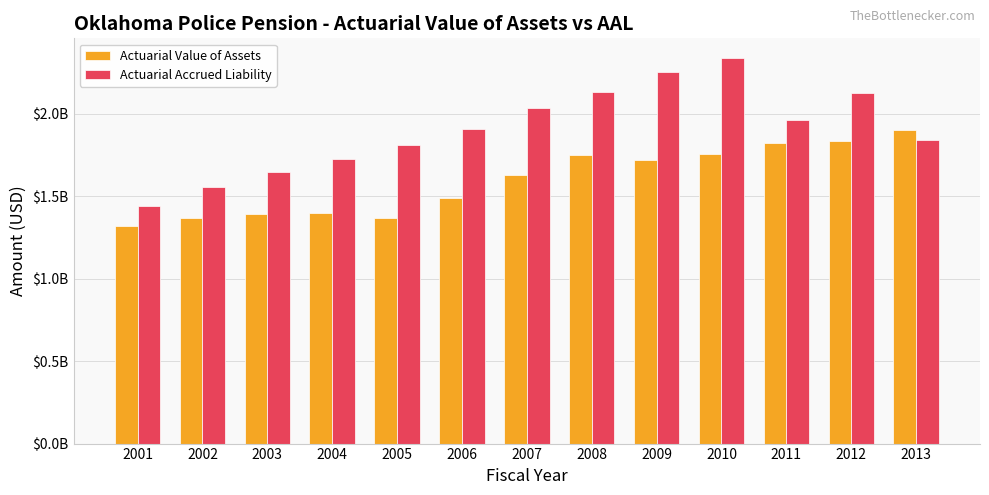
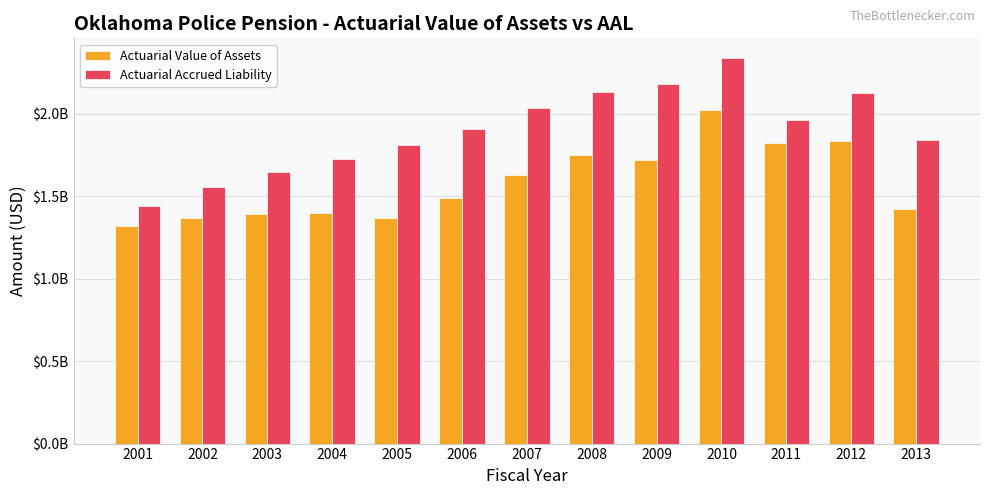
  {
    "Actuarial Value of Assets": {
      "2001": "$1320000000",
      "2002": "$1370000000",
      "2003": "$1390000000",
      "2004": "$1400000000",
      "2005": "$1370000000",
      "2006": "$1490000000",
      "2007": "$1630000000",
      "2008": "$1750000000",
      "2009": "$1720000000",
-     "2010": "$1750000000",
+     "2010": "$2020000000",
      "2011": "$1820000000",
      "2012": "$1830000000",
-     "2013": "$1900000000"
+     "2013": "$1420000000"
    },
    "Actuarial Accrued Liability": {
      "2001": "$1440000000",
      "2002": "$1550000000",
      "2003": "$1650000000",
      "2004": "$1730000000",
      "2005": "$1810000000",
      "2006": "$1910000000",
      "2007": "$2040000000",
      "2008": "$2130000000",
-     "2009": "$2250000000",
+     "2009": "$2180000000",
      "2010": "$2340000000",
      "2011": "$1960000000",
      "2012": "$2130000000",
      "2013": "$1840000000"
    }
  }
